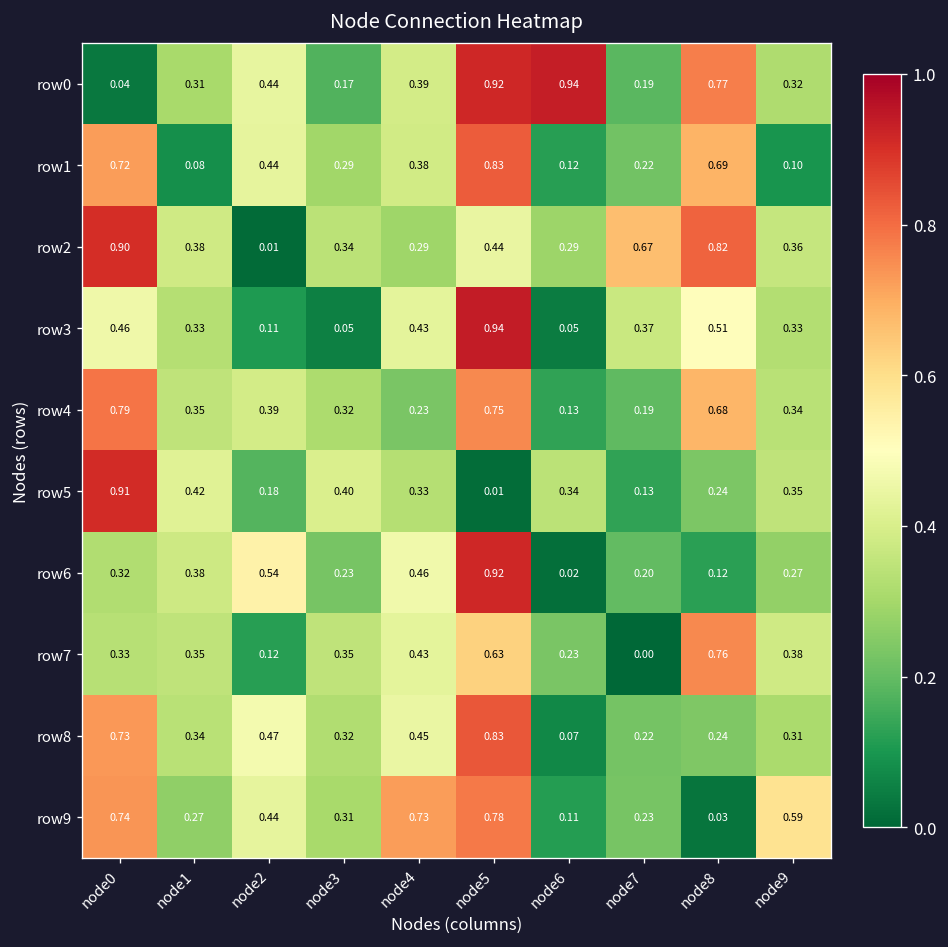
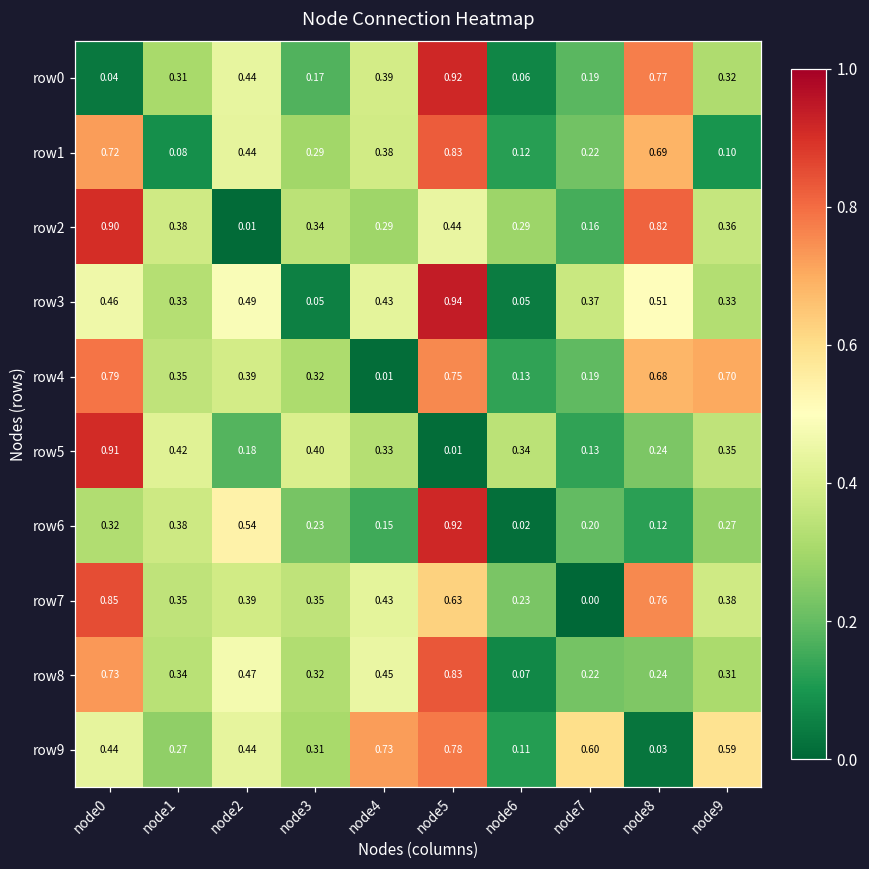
  {
    "row0": {
      "node0": 0.04,
      "node1": 0.31,
      "node2": 0.44,
      "node3": 0.17,
      "node4": 0.39,
      "node5": 0.92,
-     "node6": 0.94,
+     "node6": 0.06,
      "node7": 0.19,
      "node8": 0.77,
      "node9": 0.32
    },
    "row1": {
      "node0": 0.72,
      "node1": 0.08,
      "node2": 0.44,
      "node3": 0.29,
      "node4": 0.38,
      "node5": 0.83,
      "node6": 0.12,
      "node7": 0.22,
      "node8": 0.69,
      "node9": 0.10
    },
    "row2": {
      "node0": 0.90,
      "node1": 0.38,
      "node2": 0.01,
      "node3": 0.34,
      "node4": 0.29,
      "node5": 0.44,
      "node6": 0.29,
-     "node7": 0.67,
+     "node7": 0.16,
      "node8": 0.82,
      "node9": 0.36
    },
    "row3": {
      "node0": 0.46,
      "node1": 0.33,
-     "node2": 0.11,
+     "node2": 0.49,
      "node3": 0.05,
      "node4": 0.43,
      "node5": 0.94,
      "node6": 0.05,
      "node7": 0.37,
      "node8": 0.51,
      "node9": 0.33
    },
    "row4": {
      "node0": 0.79,
      "node1": 0.35,
      "node2": 0.39,
      "node3": 0.32,
-     "node4": 0.23,
+     "node4": 0.01,
      "node5": 0.75,
      "node6": 0.13,
      "node7": 0.19,
      "node8": 0.68,
-     "node9": 0.34
+     "node9": 0.70
    },
    "row5": {
      "node0": 0.91,
      "node1": 0.42,
      "node2": 0.18,
      "node3": 0.40,
      "node4": 0.33,
      "node5": 0.01,
      "node6": 0.34,
      "node7": 0.13,
      "node8": 0.24,
      "node9": 0.35
    },
    "row6": {
      "node0": 0.32,
      "node1": 0.38,
      "node2": 0.54,
      "node3": 0.23,
-     "node4": 0.46,
+     "node4": 0.15,
      "node5": 0.92,
      "node6": 0.02,
      "node7": 0.20,
      "node8": 0.12,
      "node9": 0.27
    },
    "row7": {
-     "node0": 0.33,
+     "node0": 0.85,
      "node1": 0.35,
-     "node2": 0.12,
+     "node2": 0.39,
      "node3": 0.35,
      "node4": 0.43,
      "node5": 0.63,
      "node6": 0.23,
      "node7": 0.00,
      "node8": 0.76,
      "node9": 0.38
    },
    "row8": {
      "node0": 0.73,
      "node1": 0.34,
      "node2": 0.47,
      "node3": 0.32,
      "node4": 0.45,
      "node5": 0.83,
      "node6": 0.07,
      "node7": 0.22,
      "node8": 0.24,
      "node9": 0.31
    },
    "row9": {
-     "node0": 0.74,
+     "node0": 0.44,
      "node1": 0.27,
      "node2": 0.44,
      "node3": 0.31,
      "node4": 0.73,
      "node5": 0.78,
      "node6": 0.11,
-     "node7": 0.23,
+     "node7": 0.60,
      "node8": 0.03,
      "node9": 0.59
    }
  }
